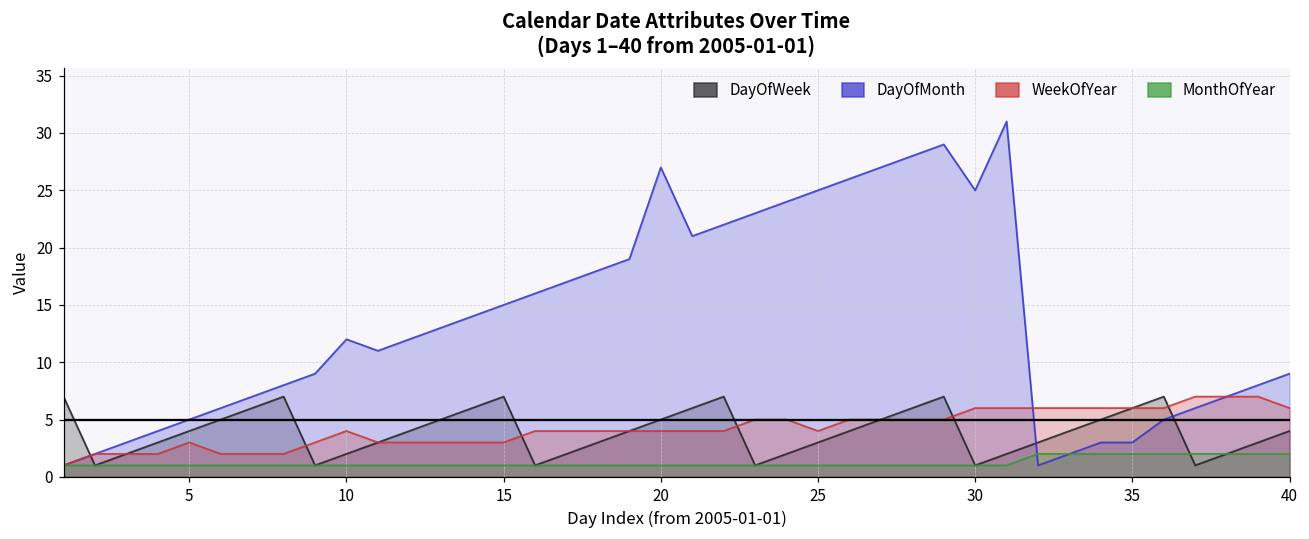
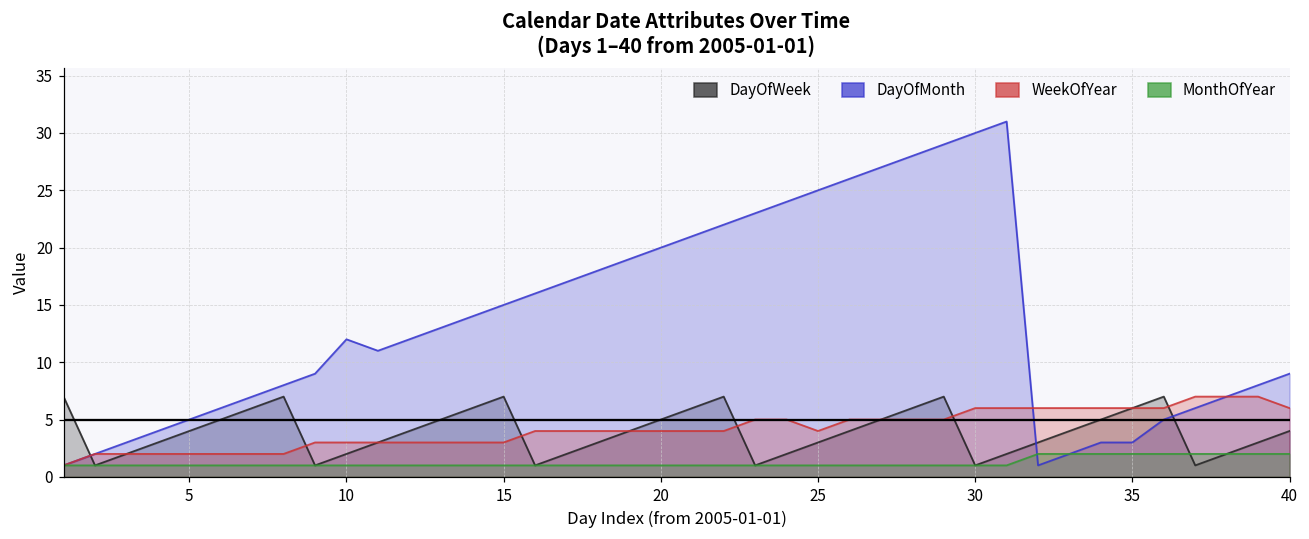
  {
    "DayOfMonth": {
      "5": 5,
      "10": 12,
      "15": 15,
-     "20": 27,
+     "20": 20,
      "25": 25,
-     "30": 25,
+     "30": 30,
      "35": 3,
      "40": 9
    },
    "WeekOfYear": {
-     "5": 3,
-     "10": 4,
+     "5": 2,
+     "10": 3,
      "15": 3,
      "20": 4,
      "25": 4,
      "30": 6,
      "40": 6
    }
  }
